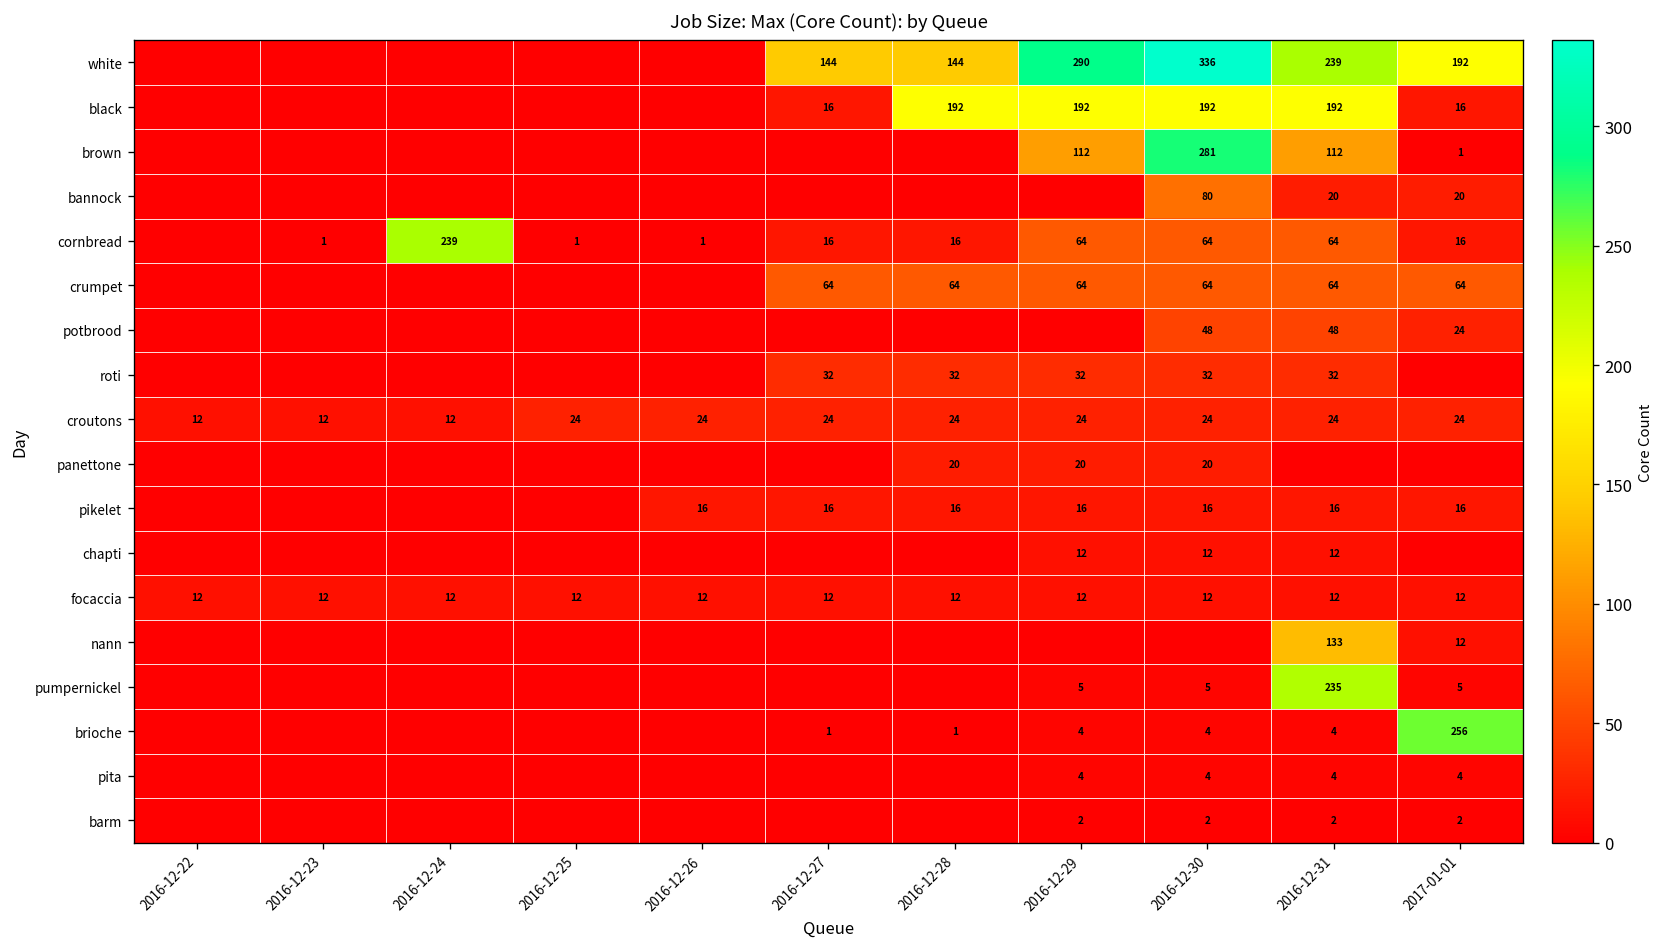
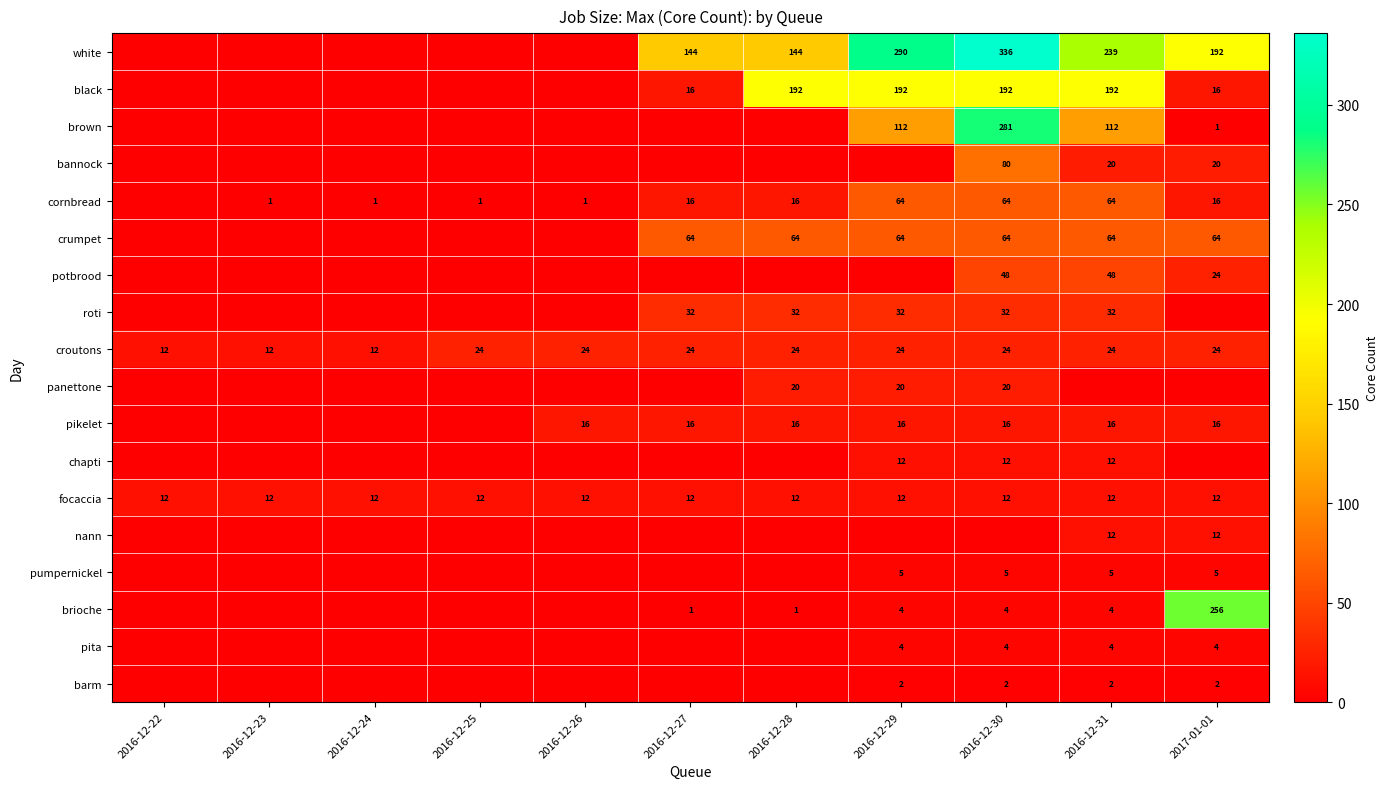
  {
    "white": {
      "2016-12-27": 144,
      "2016-12-28": 144,
      "2016-12-29": 290,
      "2016-12-30": 336,
      "2016-12-31": 239,
      "2017-01-01": 192
    },
    "black": {
      "2016-12-27": 16,
      "2016-12-28": 192,
      "2016-12-29": 192,
      "2016-12-30": 192,
      "2016-12-31": 192,
      "2017-01-01": 16
    },
    "brown": {
      "2016-12-29": 112,
      "2016-12-30": 281,
      "2016-12-31": 112,
      "2017-01-01": 1
    },
    "bannock": {
      "2016-12-30": 80,
      "2016-12-31": 20,
      "2017-01-01": 20
    },
    "cornbread": {
      "2016-12-23": 1,
-     "2016-12-24": 239,
+     "2016-12-24": 1,
      "2016-12-25": 1,
      "2016-12-26": 1,
      "2016-12-27": 16,
      "2016-12-28": 16,
      "2016-12-29": 64,
      "2016-12-30": 64,
      "2016-12-31": 64,
      "2017-01-01": 16
    },
    "crumpet": {
      "2016-12-27": 64,
      "2016-12-28": 64,
      "2016-12-29": 64,
      "2016-12-30": 64,
      "2016-12-31": 64,
      "2017-01-01": 64
    },
    "potbrood": {
      "2016-12-30": 48,
      "2016-12-31": 48,
      "2017-01-01": 24
    },
    "roti": {
      "2016-12-27": 32,
      "2016-12-28": 32,
      "2016-12-29": 32,
      "2016-12-30": 32,
      "2016-12-31": 32
    },
    "croutons": {
      "2016-12-22": 12,
      "2016-12-23": 12,
      "2016-12-24": 12,
      "2016-12-25": 24,
      "2016-12-26": 24,
      "2016-12-27": 24,
      "2016-12-28": 24,
      "2016-12-29": 24,
      "2016-12-30": 24,
      "2016-12-31": 24,
      "2017-01-01": 24
    },
    "panettone": {
      "2016-12-28": 20,
      "2016-12-29": 20,
      "2016-12-30": 20
    },
    "pikelet": {
      "2016-12-26": 16,
      "2016-12-27": 16,
      "2016-12-28": 16,
      "2016-12-29": 16,
      "2016-12-30": 16,
      "2016-12-31": 16,
      "2017-01-01": 16
    },
    "chapti": {
      "2016-12-29": 12,
      "2016-12-30": 12,
      "2016-12-31": 12
    },
    "focaccia": {
      "2016-12-22": 12,
      "2016-12-23": 12,
      "2016-12-24": 12,
      "2016-12-25": 12,
      "2016-12-26": 12,
      "2016-12-27": 12,
      "2016-12-28": 12,
      "2016-12-29": 12,
      "2016-12-30": 12,
      "2016-12-31": 12,
      "2017-01-01": 12
    },
    "nann": {
-     "2016-12-31": 133,
+     "2016-12-31": 12,
      "2017-01-01": 12
    },
    "pumpernickel": {
      "2016-12-29": 5,
      "2016-12-30": 5,
-     "2016-12-31": 235,
+     "2016-12-31": 5,
      "2017-01-01": 5
    },
    "brioche": {
      "2016-12-27": 1,
      "2016-12-28": 1,
      "2016-12-29": 4,
      "2016-12-30": 4,
      "2016-12-31": 4,
      "2017-01-01": 256
    },
    "pita": {
      "2016-12-29": 4,
      "2016-12-30": 4,
      "2016-12-31": 4,
      "2017-01-01": 4
    },
    "barm": {
      "2016-12-29": 2,
      "2016-12-30": 2,
      "2016-12-31": 2,
      "2017-01-01": 2
    }
  }
